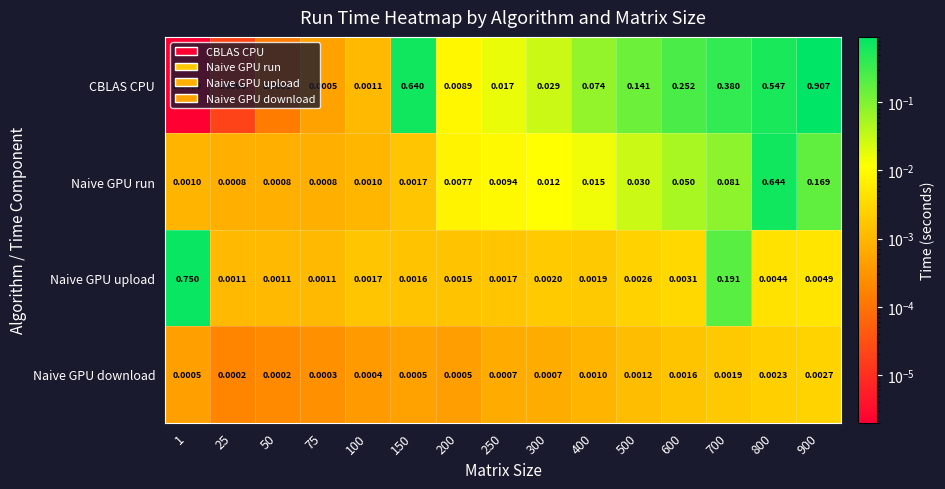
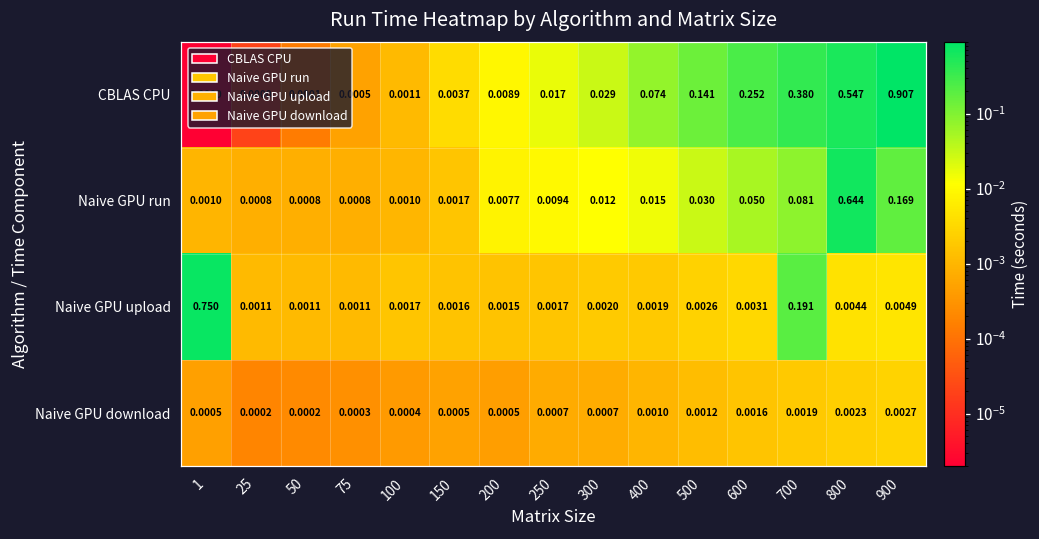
  {
    "CBLAS CPU": {
      "100": 0.0011,
-     "150": 0.640,
+     "150": 0.0037,
      "200": 0.0089,
      "250": 0.017,
      "300": 0.029,
      "400": 0.074,
      "500": 0.141,
      "600": 0.252,
      "700": 0.380,
      "800": 0.547,
      "900": 0.907
    },
    "Naive GPU run": {
      "1": 0.0010,
      "25": 0.0008,
      "50": 0.0008,
      "75": 0.0008,
      "100": 0.0010,
      "150": 0.0017,
      "200": 0.0077,
      "250": 0.0094,
      "300": 0.012,
      "400": 0.015,
      "500": 0.030,
      "600": 0.050,
      "700": 0.081,
      "800": 0.644,
      "900": 0.169
    },
    "Naive GPU upload": {
      "1": 0.750,
      "25": 0.0011,
      "50": 0.0011,
      "75": 0.0011,
      "100": 0.0017,
      "150": 0.0016,
      "200": 0.0015,
      "250": 0.0017,
      "300": 0.0020,
      "400": 0.0019,
      "500": 0.0026,
      "600": 0.0031,
      "700": 0.191,
      "800": 0.0044,
      "900": 0.0049
    },
    "Naive GPU download": {
      "1": 0.0005,
      "25": 0.0002,
      "50": 0.0002,
      "75": 0.0003,
      "100": 0.0004,
      "150": 0.0005,
      "200": 0.0005,
      "250": 0.0007,
      "300": 0.0007,
      "400": 0.0010,
      "500": 0.0012,
      "600": 0.0016,
      "700": 0.0019,
      "800": 0.0023,
      "900": 0.0027
    }
  }
